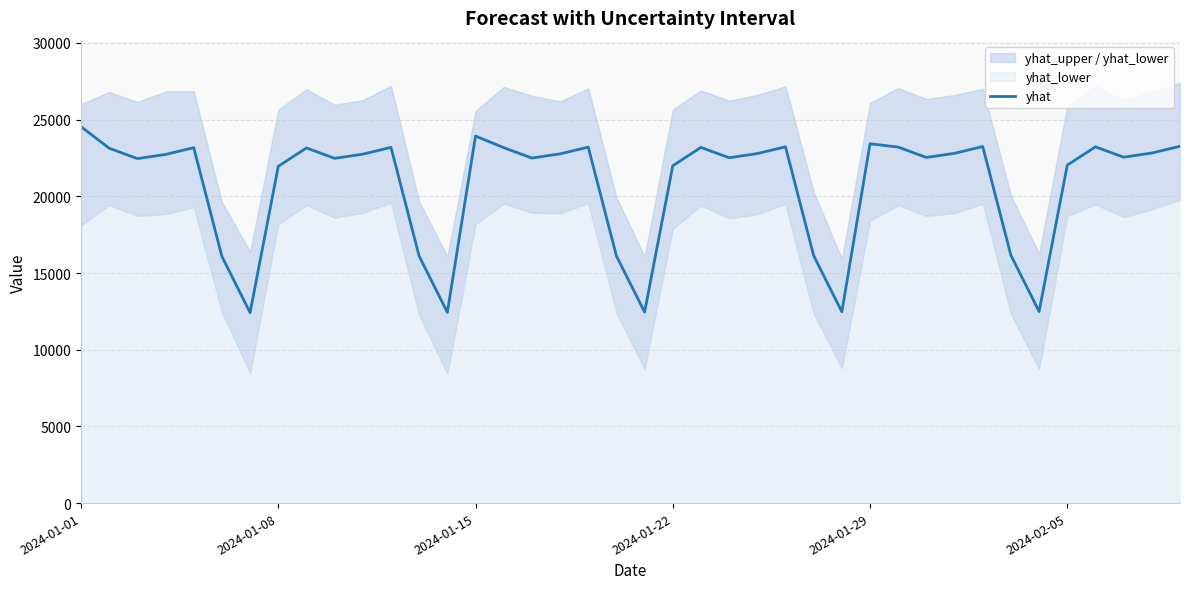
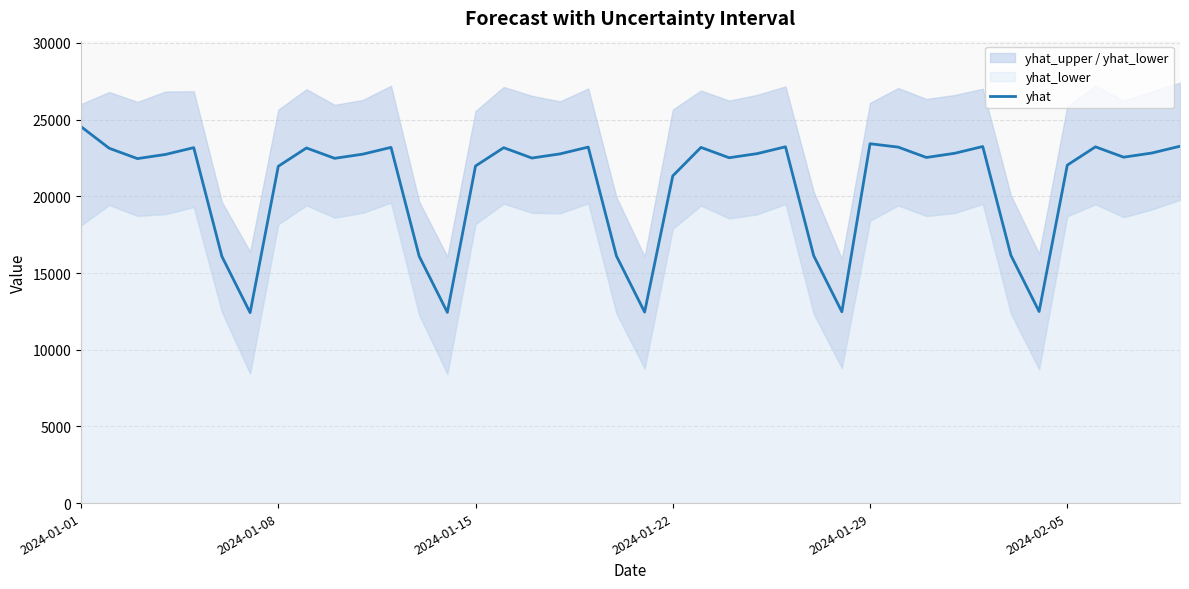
  {
    "yhat": {
      "2024-01-01": 24500,
      "2024-01-08": 22000,
-     "2024-01-15": 23900,
-     "2024-01-22": 22000,
+     "2024-01-15": 22000,
+     "2024-01-22": 21300,
      "2024-01-29": 23400,
      "2024-02-05": 22000
    }
  }
